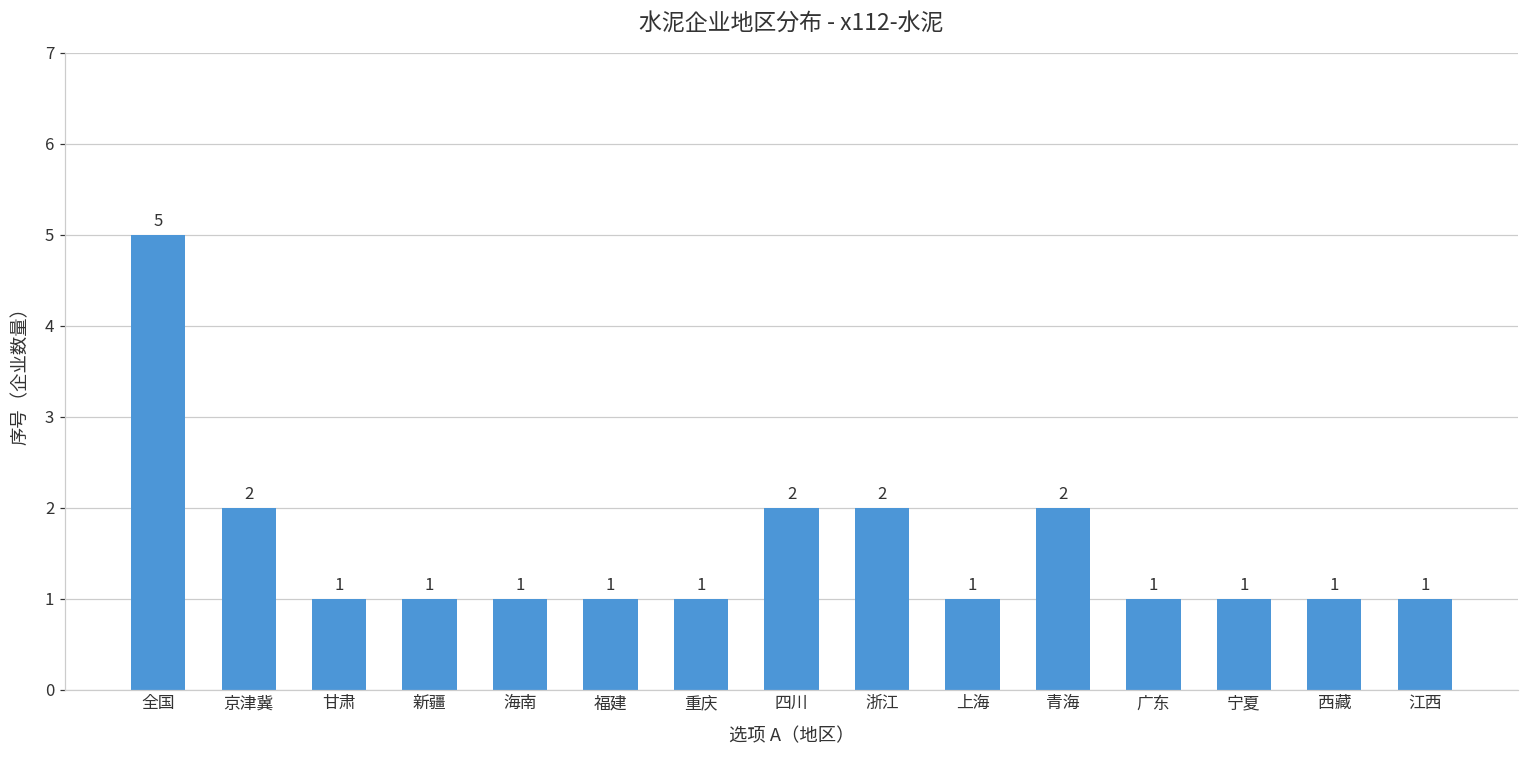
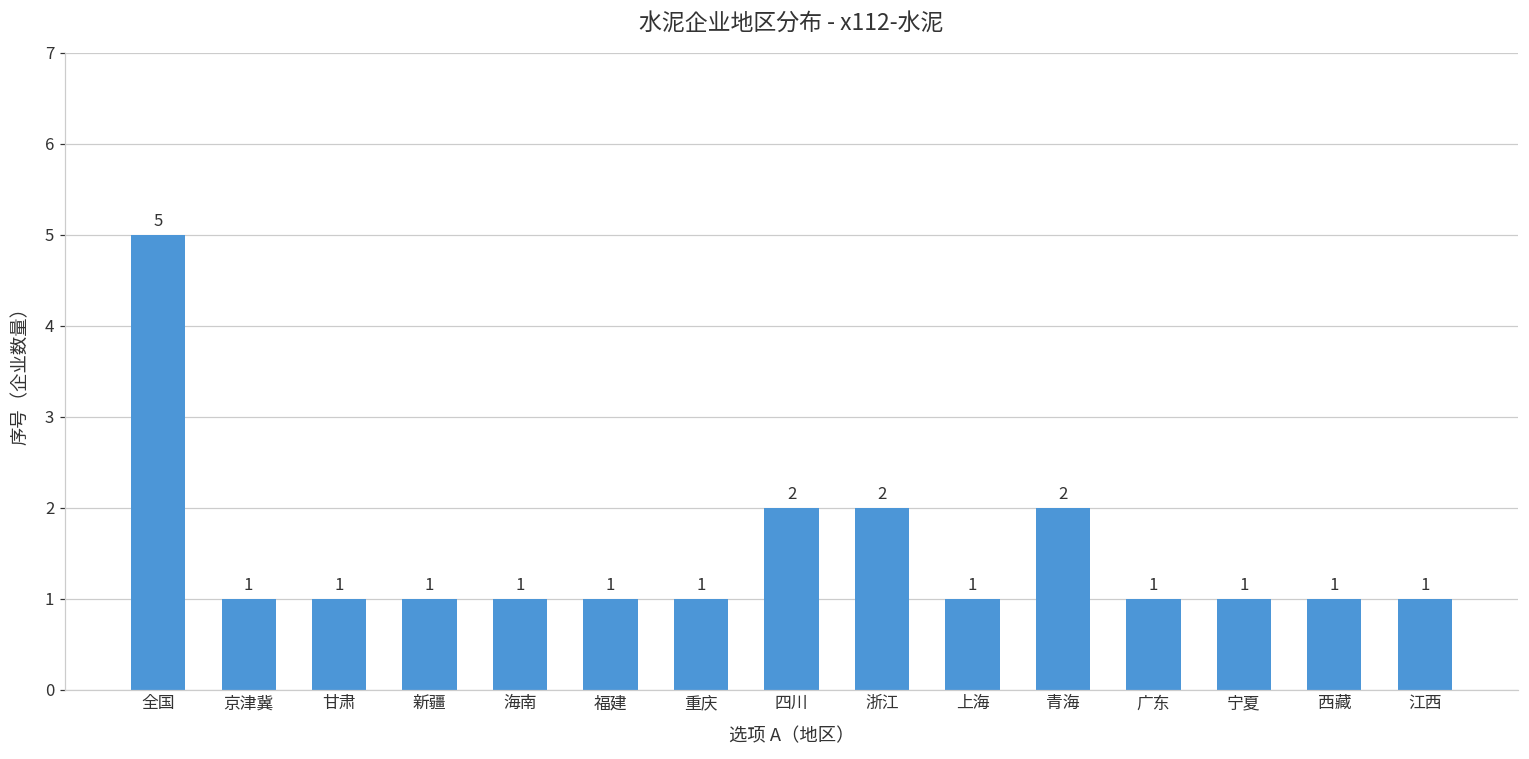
  {
    "全国": 5,
-   "京津冀": 2,
+   "京津冀": 1,
    "甘肃": 1,
    "新疆": 1,
    "海南": 1,
    "福建": 1,
    "重庆": 1,
    "四川": 2,
    "浙江": 2,
    "上海": 1,
    "青海": 2,
    "广东": 1,
    "宁夏": 1,
    "西藏": 1,
    "江西": 1
  }
